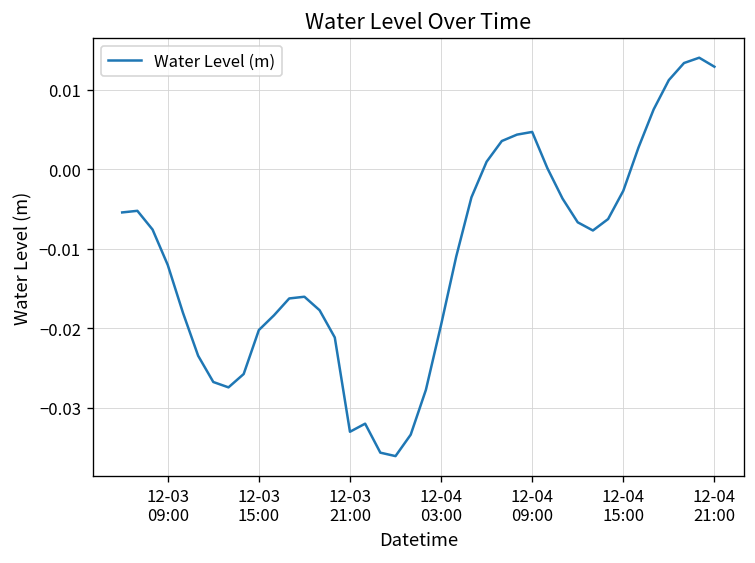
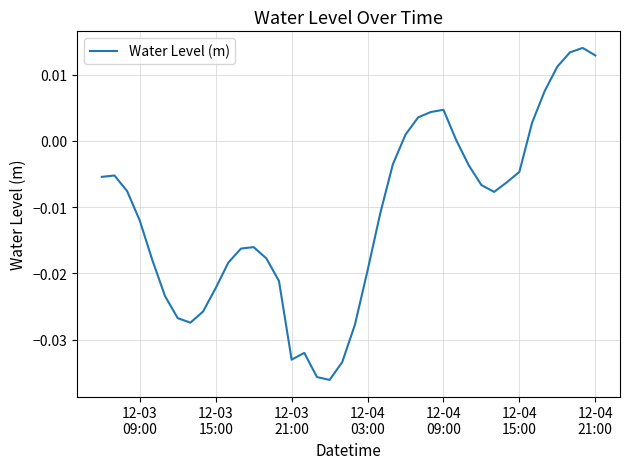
  {
    "12-03 09:00": -0.012,
-   "12-03 15:00": -0.020,
+   "12-03 15:00": -0.022,
    "12-03 21:00": -0.033,
    "12-04 03:00": -0.020,
    "12-04 09:00": 0.005,
-   "12-04 15:00": -0.003,
+   "12-04 15:00": -0.005,
    "12-04 21:00": 0.013
  }
